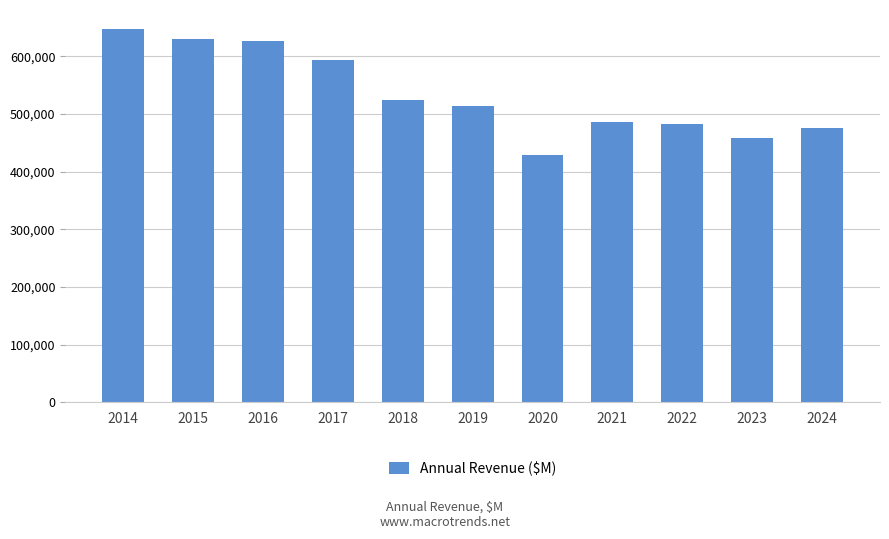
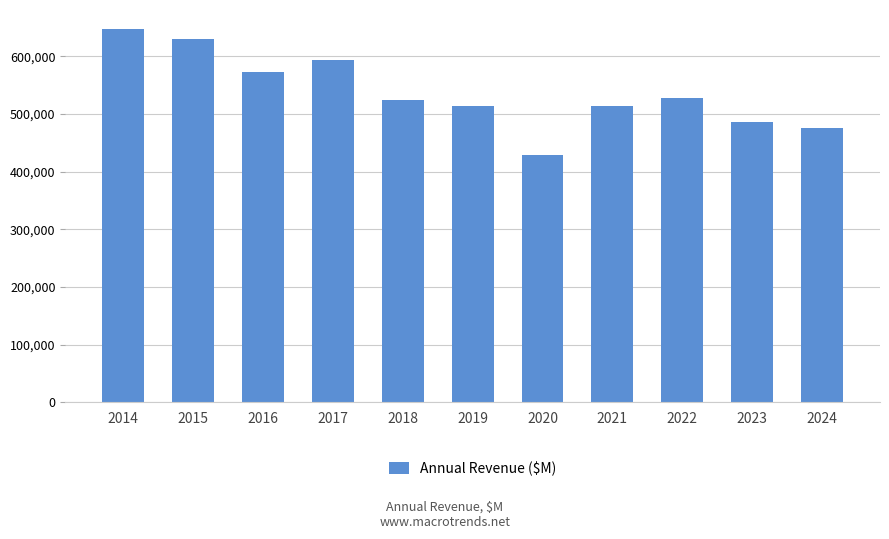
  {
    "2014": "650,000",
    "2015": "630,000",
-   "2016": "630,000",
+   "2016": "570,000",
    "2017": "590,000",
    "2018": "520,000",
    "2019": "510,000",
    "2020": "430,000",
-   "2021": "490,000",
-   "2022": "480,000",
-   "2023": "460,000",
+   "2021": "510,000",
+   "2022": "530,000",
+   "2023": "490,000",
    "2024": "480,000"
  }
